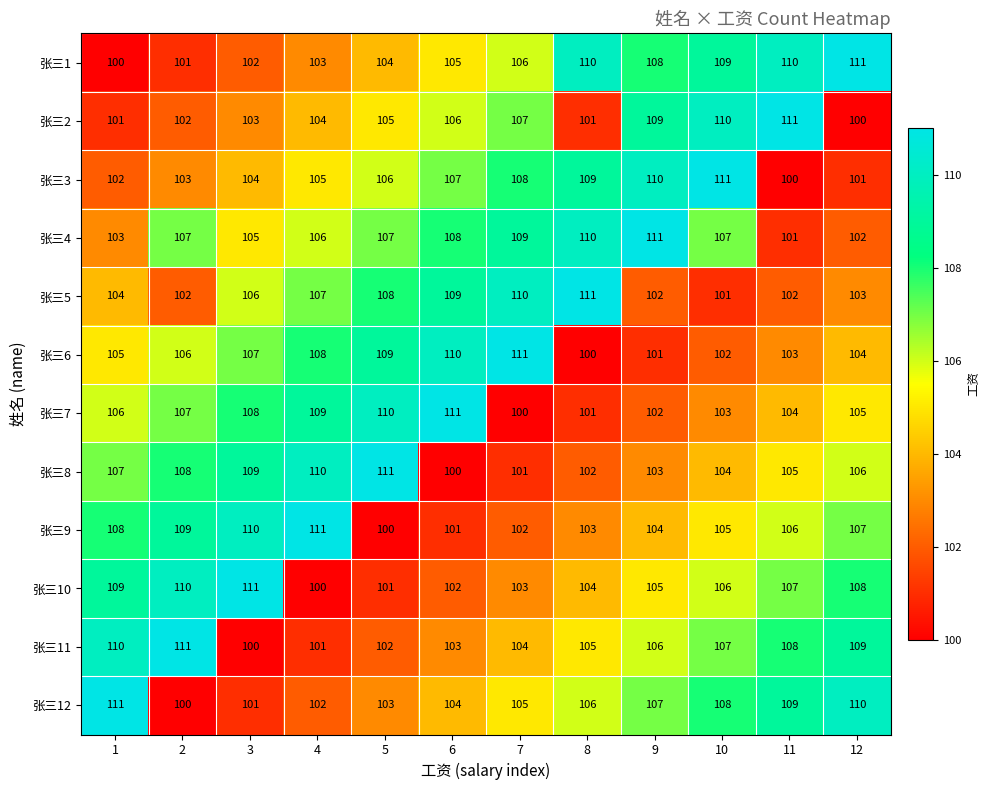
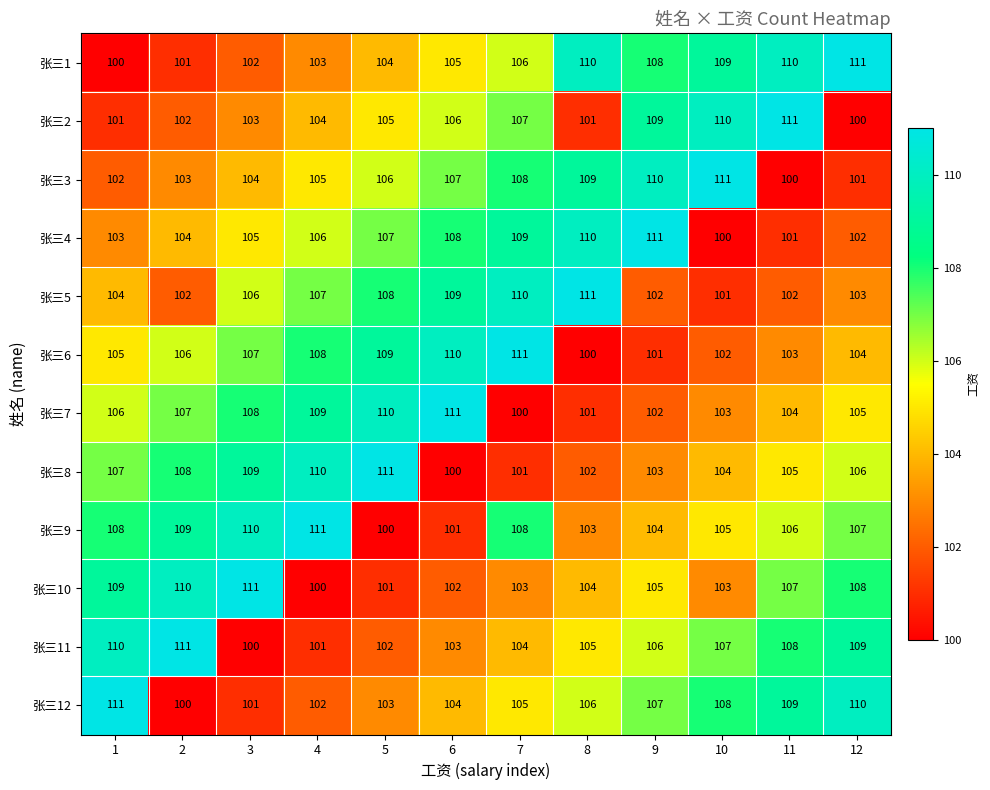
  {
    "张三1": {
      "1": 100,
      "2": 101,
      "3": 102,
      "4": 103,
      "5": 104,
      "6": 105,
      "7": 106,
      "8": 110,
      "9": 108,
      "10": 109,
      "11": 110,
      "12": 111
    },
    "张三2": {
      "1": 101,
      "2": 102,
      "3": 103,
      "4": 104,
      "5": 105,
      "6": 106,
      "7": 107,
      "8": 101,
      "9": 109,
      "10": 110,
      "11": 111,
      "12": 100
    },
    "张三3": {
      "1": 102,
      "2": 103,
      "3": 104,
      "4": 105,
      "5": 106,
      "6": 107,
      "7": 108,
      "8": 109,
      "9": 110,
      "10": 111,
      "11": 100,
      "12": 101
    },
    "张三4": {
      "1": 103,
-     "2": 107,
+     "2": 104,
      "3": 105,
      "4": 106,
      "5": 107,
      "6": 108,
      "7": 109,
      "8": 110,
      "9": 111,
-     "10": 107,
+     "10": 100,
      "11": 101,
      "12": 102
    },
    "张三5": {
      "1": 104,
      "2": 102,
      "3": 106,
      "4": 107,
      "5": 108,
      "6": 109,
      "7": 110,
      "8": 111,
      "9": 102,
      "10": 101,
      "11": 102,
      "12": 103
    },
    "张三6": {
      "1": 105,
      "2": 106,
      "3": 107,
      "4": 108,
      "5": 109,
      "6": 110,
      "7": 111,
      "8": 100,
      "9": 101,
      "10": 102,
      "11": 103,
      "12": 104
    },
    "张三7": {
      "1": 106,
      "2": 107,
      "3": 108,
      "4": 109,
      "5": 110,
      "6": 111,
      "7": 100,
      "8": 101,
      "9": 102,
      "10": 103,
      "11": 104,
      "12": 105
    },
    "张三8": {
      "1": 107,
      "2": 108,
      "3": 109,
      "4": 110,
      "5": 111,
      "6": 100,
      "7": 101,
      "8": 102,
      "9": 103,
      "10": 104,
      "11": 105,
      "12": 106
    },
    "张三9": {
      "1": 108,
      "2": 109,
      "3": 110,
      "4": 111,
      "5": 100,
      "6": 101,
-     "7": 102,
+     "7": 108,
      "8": 103,
      "9": 104,
      "10": 105,
      "11": 106,
      "12": 107
    },
    "张三10": {
      "1": 109,
      "2": 110,
      "3": 111,
      "4": 100,
      "5": 101,
      "6": 102,
      "7": 103,
      "8": 104,
      "9": 105,
-     "10": 106,
+     "10": 103,
      "11": 107,
      "12": 108
    },
    "张三11": {
      "1": 110,
      "2": 111,
      "3": 100,
      "4": 101,
      "5": 102,
      "6": 103,
      "7": 104,
      "8": 105,
      "9": 106,
      "10": 107,
      "11": 108,
      "12": 109
    },
    "张三12": {
      "1": 111,
      "2": 100,
      "3": 101,
      "4": 102,
      "5": 103,
      "6": 104,
      "7": 105,
      "8": 106,
      "9": 107,
      "10": 108,
      "11": 109,
      "12": 110
    }
  }
